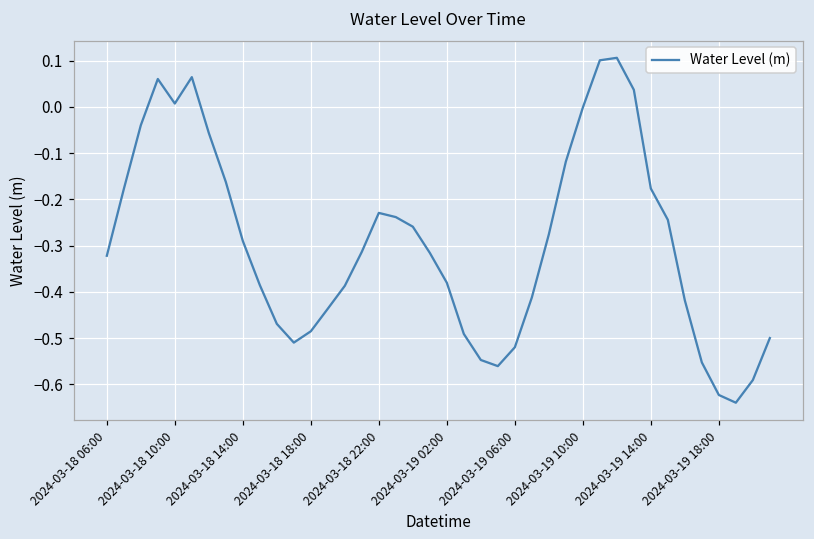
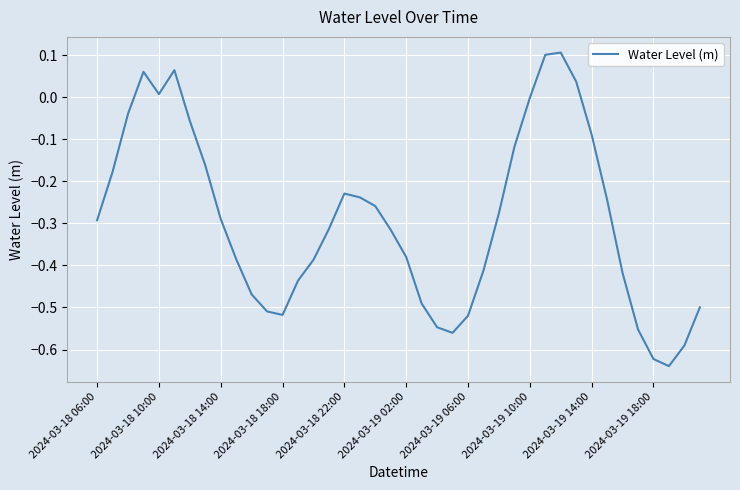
  {
-   "2024-03-18 06:00": -0.32,
+   "2024-03-18 06:00": -0.29,
    "2024-03-18 10:00": 0.01,
    "2024-03-18 14:00": -0.29,
-   "2024-03-18 18:00": -0.49,
+   "2024-03-18 18:00": -0.52,
    "2024-03-18 22:00": -0.23,
    "2024-03-19 02:00": -0.38,
    "2024-03-19 06:00": -0.52,
    "2024-03-19 10:00": 0.00,
-   "2024-03-19 14:00": -0.18,
+   "2024-03-19 14:00": -0.09,
    "2024-03-19 18:00": -0.62
  }
